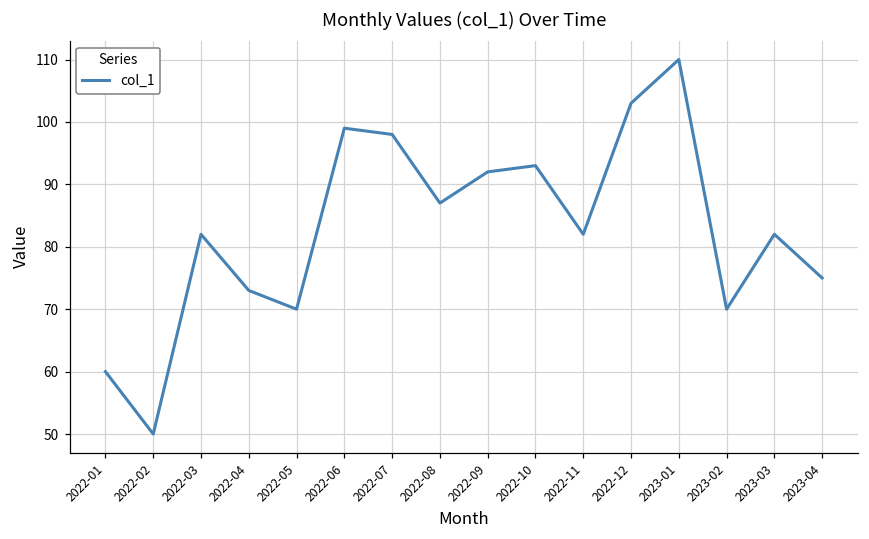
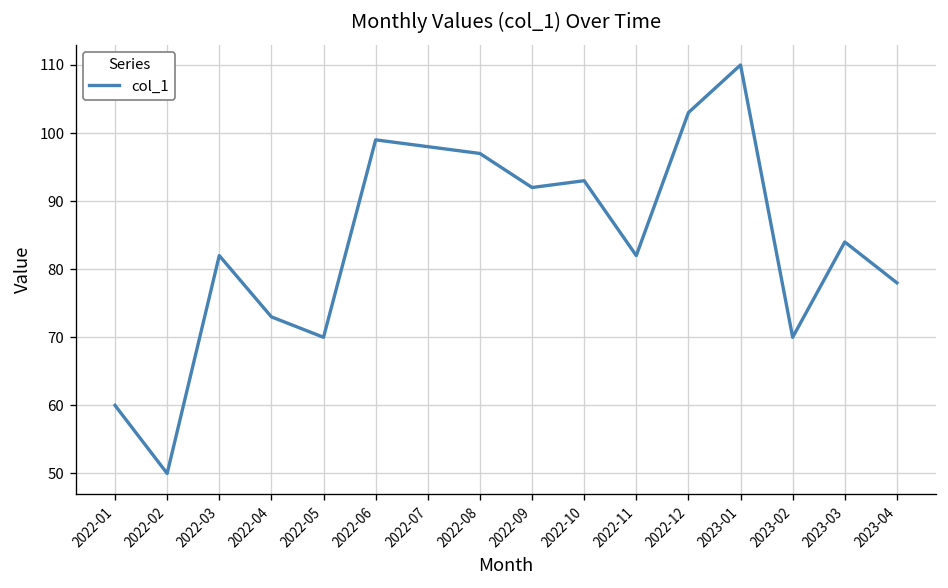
  {
    "2022-01": 60,
    "2022-02": 50,
    "2022-03": 82,
    "2022-04": 73,
    "2022-05": 70,
    "2022-06": 99,
    "2022-07": 98,
-   "2022-08": 87,
+   "2022-08": 97,
    "2022-09": 92,
    "2022-10": 93,
    "2022-11": 82,
    "2022-12": 103,
    "2023-01": 110,
    "2023-02": 70,
-   "2023-03": 82,
-   "2023-04": 75
+   "2023-03": 84,
+   "2023-04": 78
  }
